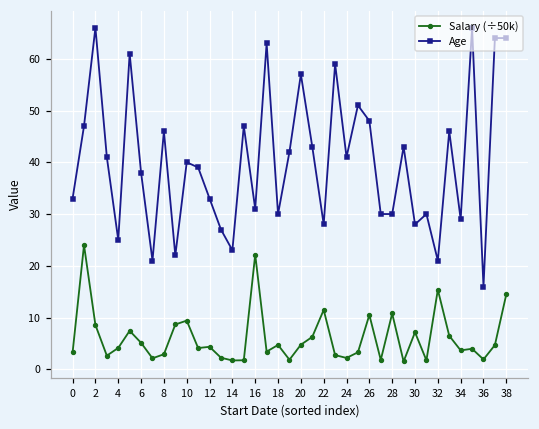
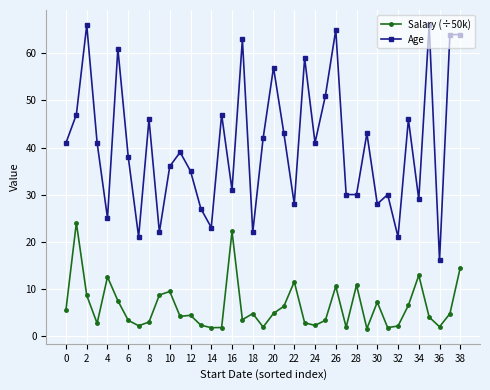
  {
    "Salary (÷50k)": {
-     "0": 3,
+     "0": 6,
      "2": 9,
-     "4": 4,
-     "6": 5,
+     "4": 13,
+     "6": 3,
      "8": 3,
      "10": 9,
      "12": 4,
      "14": 2,
      "16": 22,
      "18": 5,
      "20": 5,
      "22": 11,
      "24": 2,
      "26": 11,
      "28": 11,
      "30": 7,
-     "32": 15,
-     "34": 4,
+     "32": 2,
+     "34": 13,
      "36": 2,
      "38": 15
    },
    "Age": {
-     "0": 33,
+     "0": 41,
      "2": 66,
      "4": 25,
      "6": 38,
      "8": 46,
-     "10": 40,
-     "12": 33,
+     "10": 36,
+     "12": 35,
      "14": 23,
      "16": 31,
-     "18": 30,
+     "18": 22,
      "20": 57,
      "22": 28,
      "24": 41,
-     "26": 48,
+     "26": 65,
      "28": 30,
      "30": 28,
      "32": 21,
      "34": 29,
      "36": 16
    }
  }
